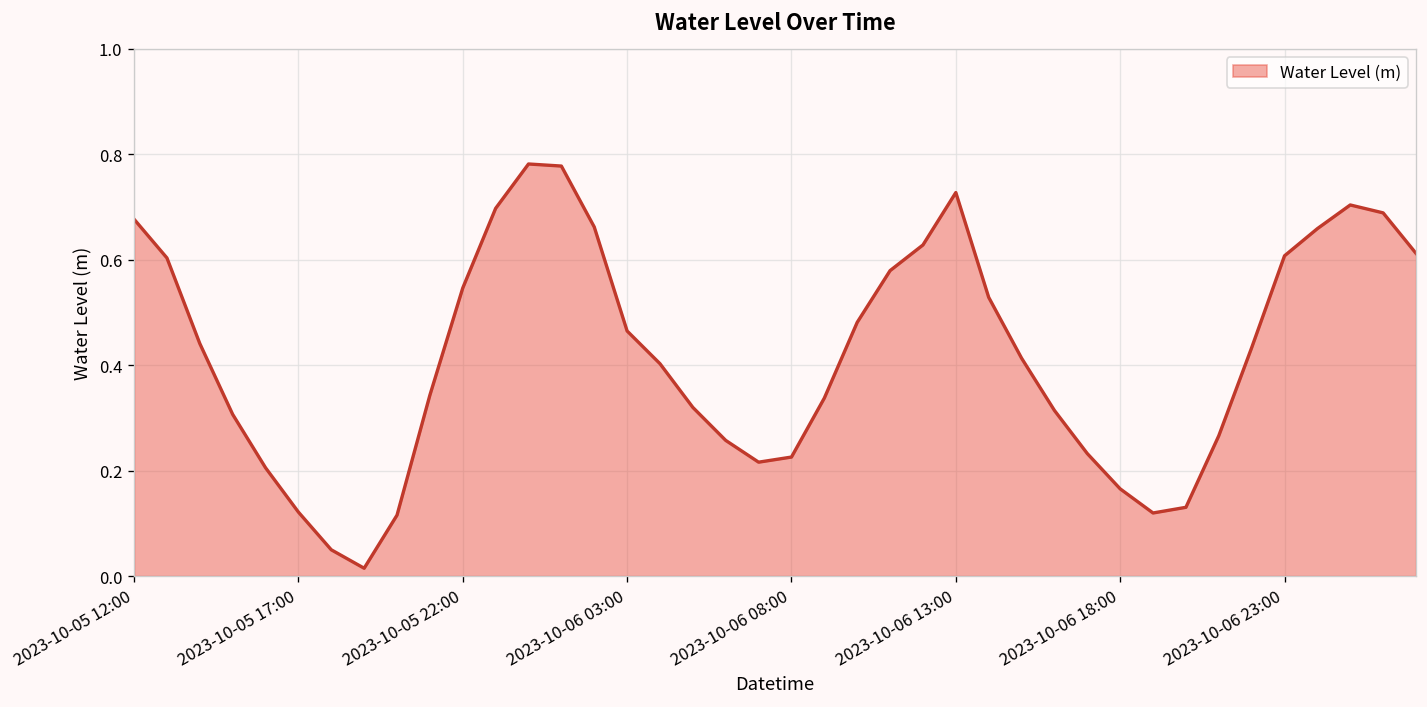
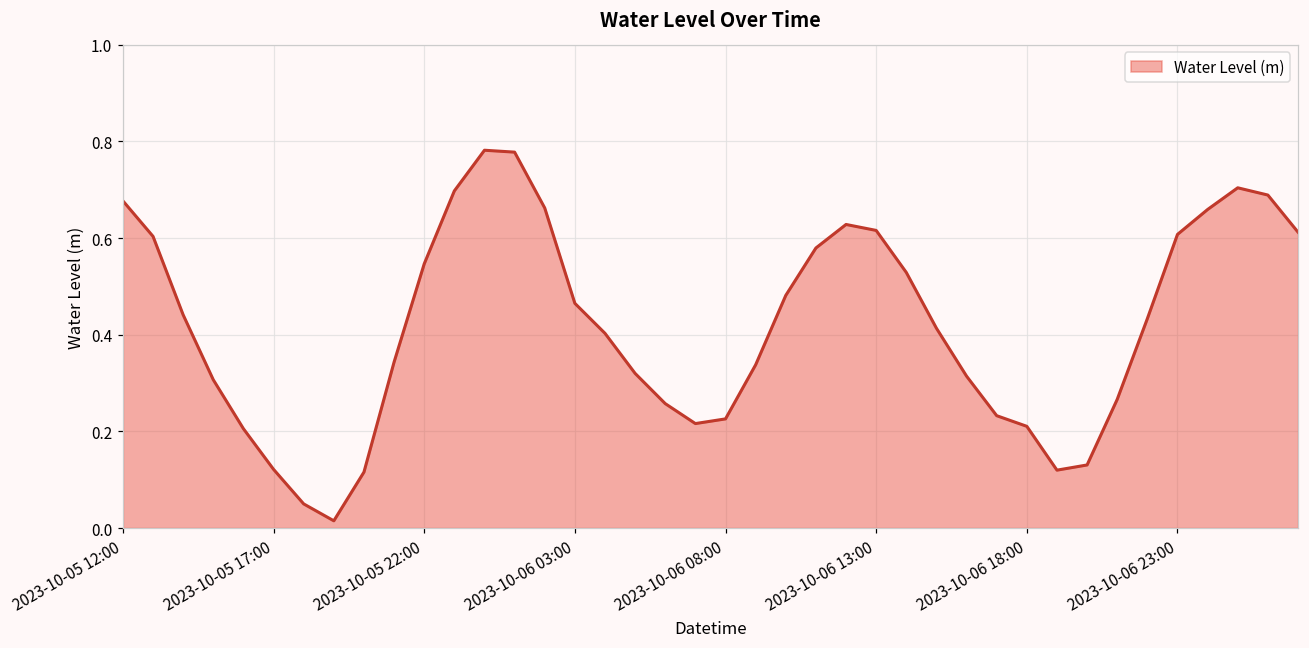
  {
    "2023-10-05 12:00": 0.68,
    "2023-10-05 17:00": 0.12,
    "2023-10-05 22:00": 0.55,
    "2023-10-06 03:00": 0.47,
    "2023-10-06 08:00": 0.23,
-   "2023-10-06 13:00": 0.73,
-   "2023-10-06 18:00": 0.17,
+   "2023-10-06 13:00": 0.62,
+   "2023-10-06 18:00": 0.21,
    "2023-10-06 23:00": 0.61
  }
